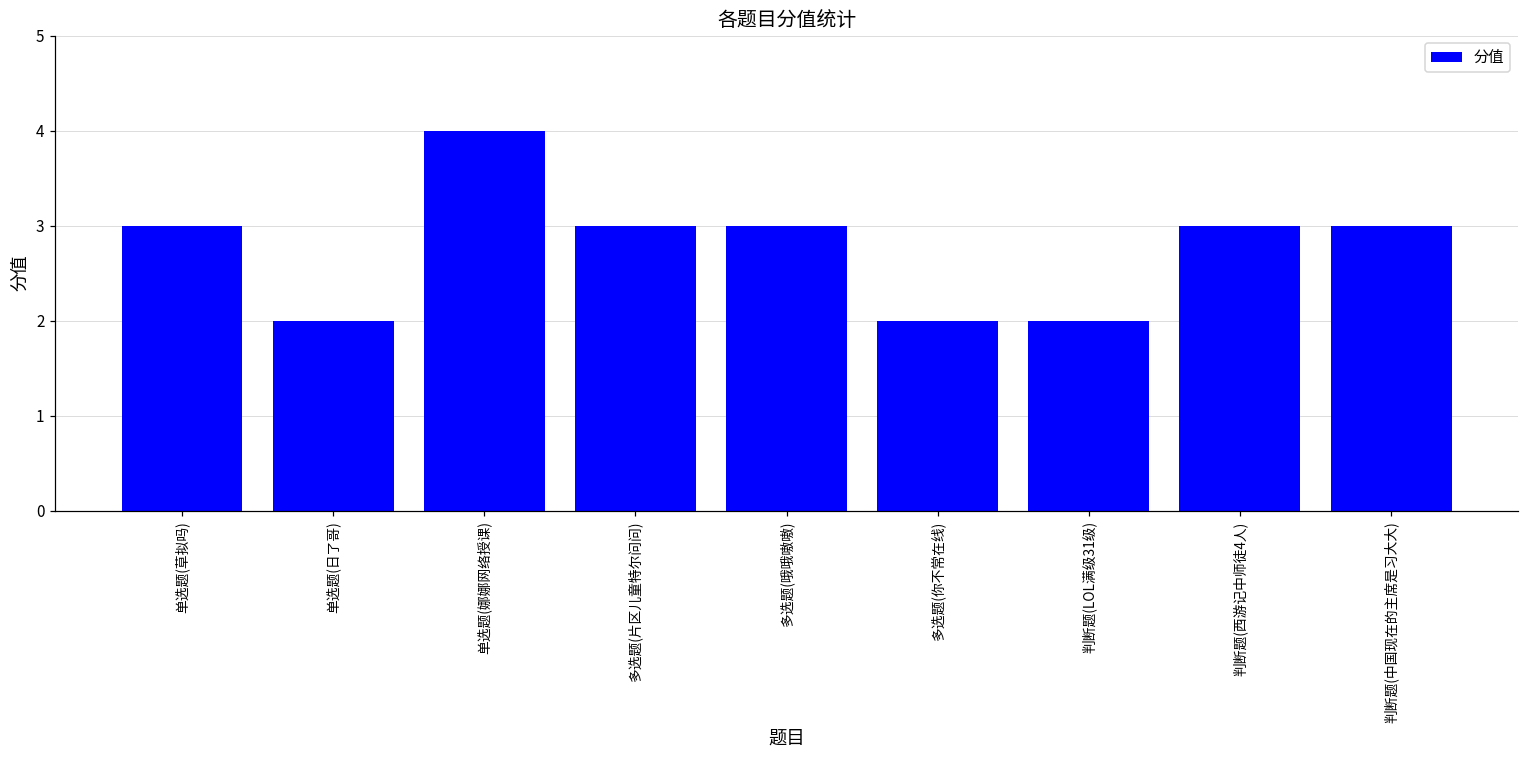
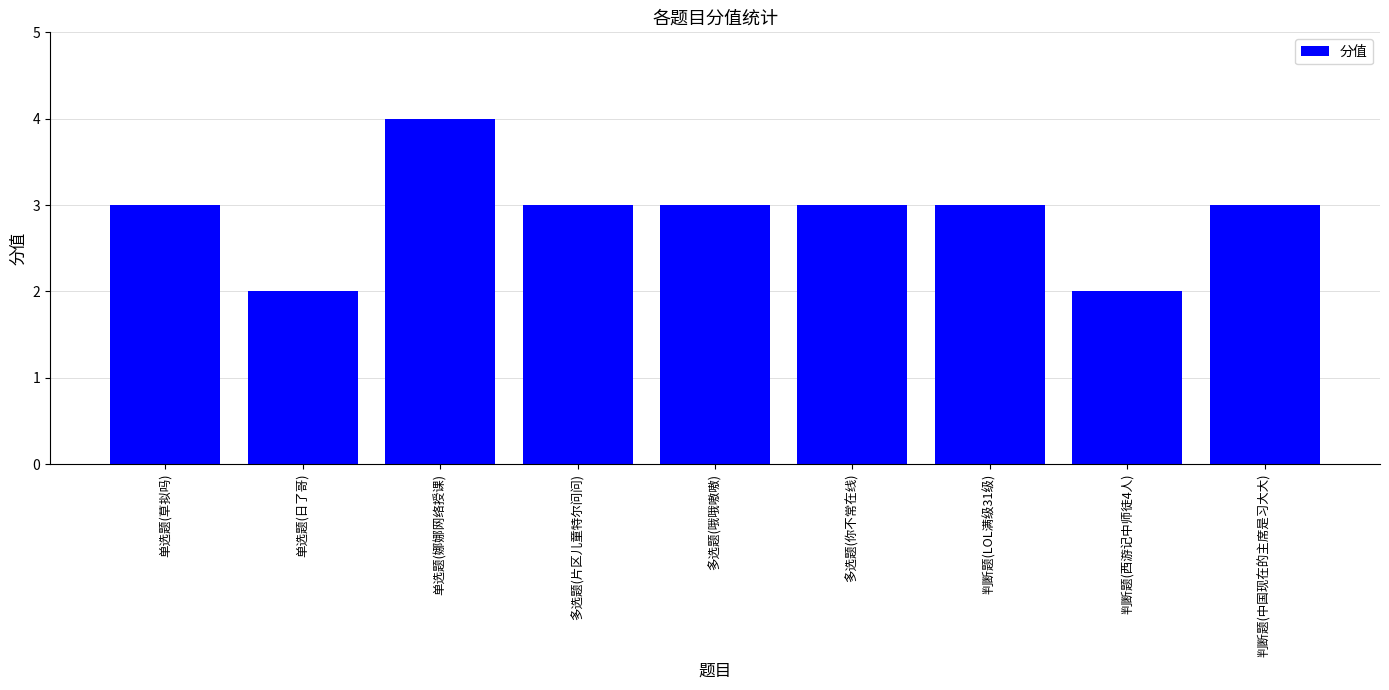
  {
    "单选题(草拟吗)": 3,
    "单选题(日了哥)": 2,
    "单选题(娜娜网络授课)": 4,
    "多选题(片区儿童特尔问问)": 3,
    "多选题(哦哦嗷嗷)": 3,
-   "多选题(你不常在线)": 2,
-   "判断题(LOL满级31级)": 2,
-   "判断题(西游记中师徒4人)": 3,
+   "多选题(你不常在线)": 3,
+   "判断题(LOL满级31级)": 3,
+   "判断题(西游记中师徒4人)": 2,
    "判断题(中国现在的主席是习大大)": 3
  }
